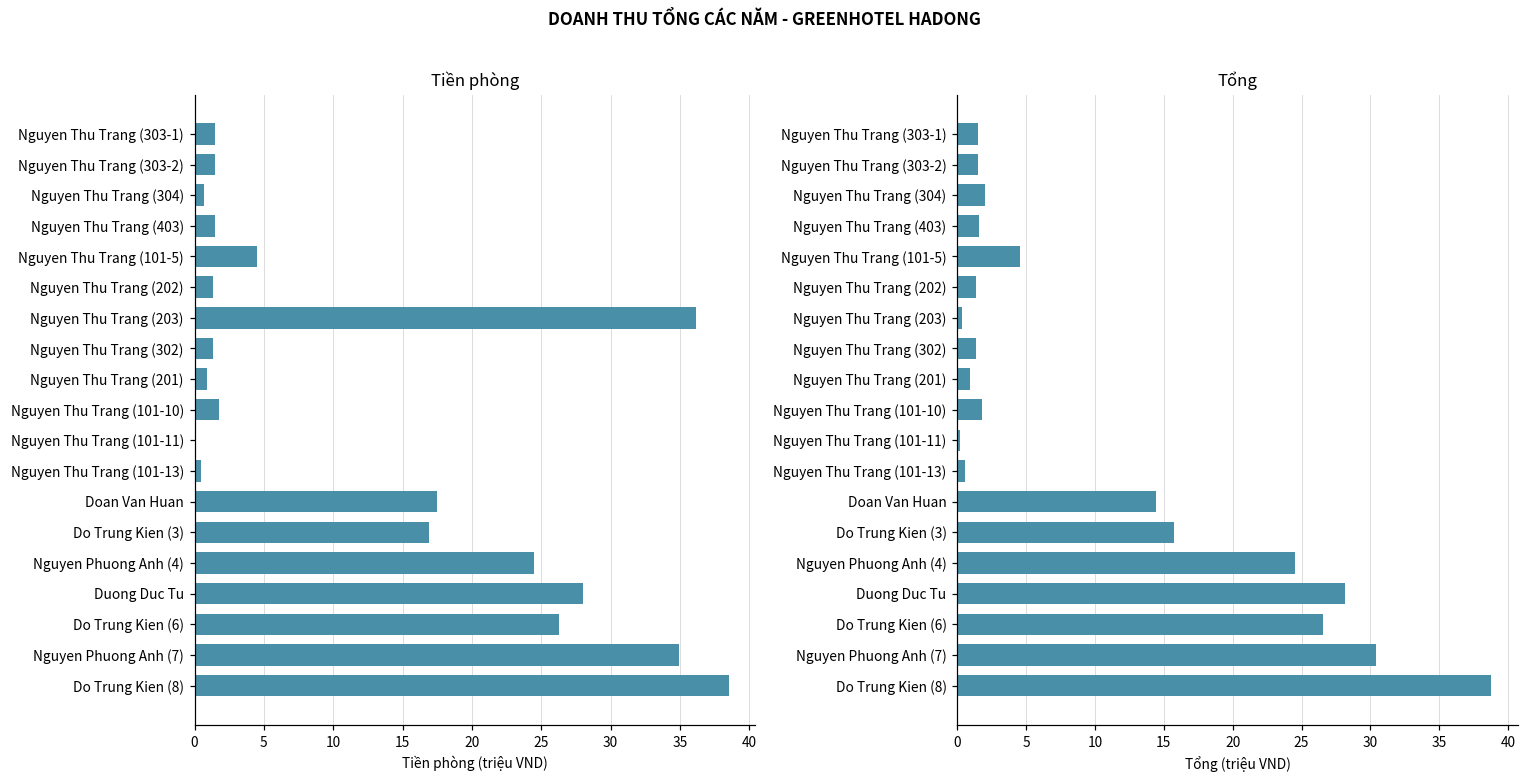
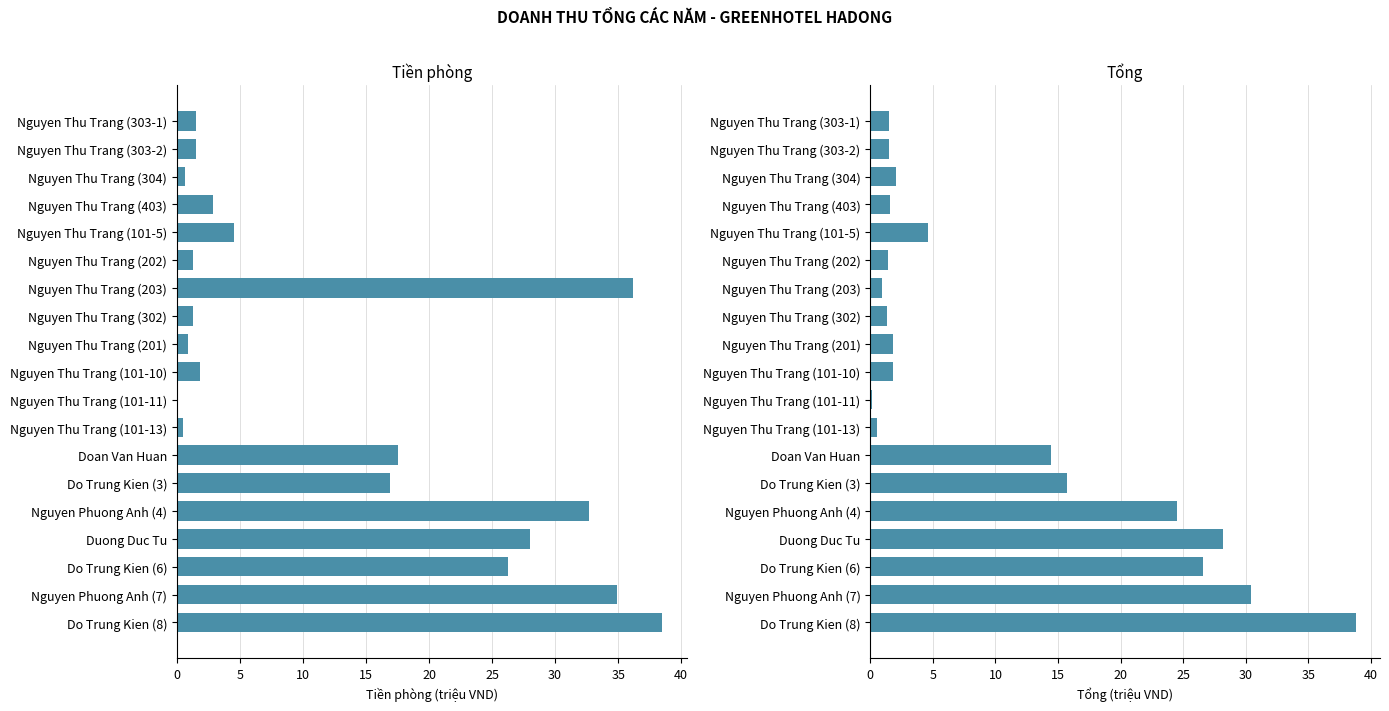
  {
    "Tiền phòng": {
      "Nguyen Thu Trang (303-1)": 1.5,
      "Nguyen Thu Trang (303-2)": 1.5,
      "Nguyen Thu Trang (304)": 0.7,
-     "Nguyen Thu Trang (403)": 1.5,
+     "Nguyen Thu Trang (403)": 2.9,
      "Nguyen Thu Trang (101-5)": 4.5,
      "Nguyen Thu Trang (202)": 1.3,
      "Nguyen Thu Trang (203)": 36.2,
      "Nguyen Thu Trang (302)": 1.3,
      "Nguyen Thu Trang (201)": 0.9,
      "Nguyen Thu Trang (101-10)": 1.8,
      "Nguyen Thu Trang (101-13)": 0.5,
      "Doan Van Huan": 17.5,
      "Do Trung Kien (3)": 16.9,
-     "Nguyen Phuong Anh (4)": 24.5,
+     "Nguyen Phuong Anh (4)": 32.7,
      "Duong Duc Tu": 28.0,
      "Do Trung Kien (6)": 26.3,
      "Nguyen Phuong Anh (7)": 34.9,
      "Do Trung Kien (8)": 38.5
    },
    "Tổng": {
      "Nguyen Thu Trang (303-1)": 1.5,
      "Nguyen Thu Trang (303-2)": 1.5,
      "Nguyen Thu Trang (304)": 2.0,
      "Nguyen Thu Trang (403)": 1.6,
      "Nguyen Thu Trang (101-5)": 4.6,
      "Nguyen Thu Trang (202)": 1.4,
-     "Nguyen Thu Trang (203)": 0.3,
+     "Nguyen Thu Trang (203)": 1.0,
      "Nguyen Thu Trang (302)": 1.4,
-     "Nguyen Thu Trang (201)": 0.9,
+     "Nguyen Thu Trang (201)": 1.8,
      "Nguyen Thu Trang (101-10)": 1.8,
      "Nguyen Thu Trang (101-13)": 0.5,
      "Doan Van Huan": 14.4,
      "Do Trung Kien (3)": 15.8,
      "Nguyen Phuong Anh (4)": 24.5,
      "Duong Duc Tu": 28.2,
      "Do Trung Kien (6)": 26.5,
      "Nguyen Phuong Anh (7)": 30.4,
      "Do Trung Kien (8)": 38.8
    }
  }
